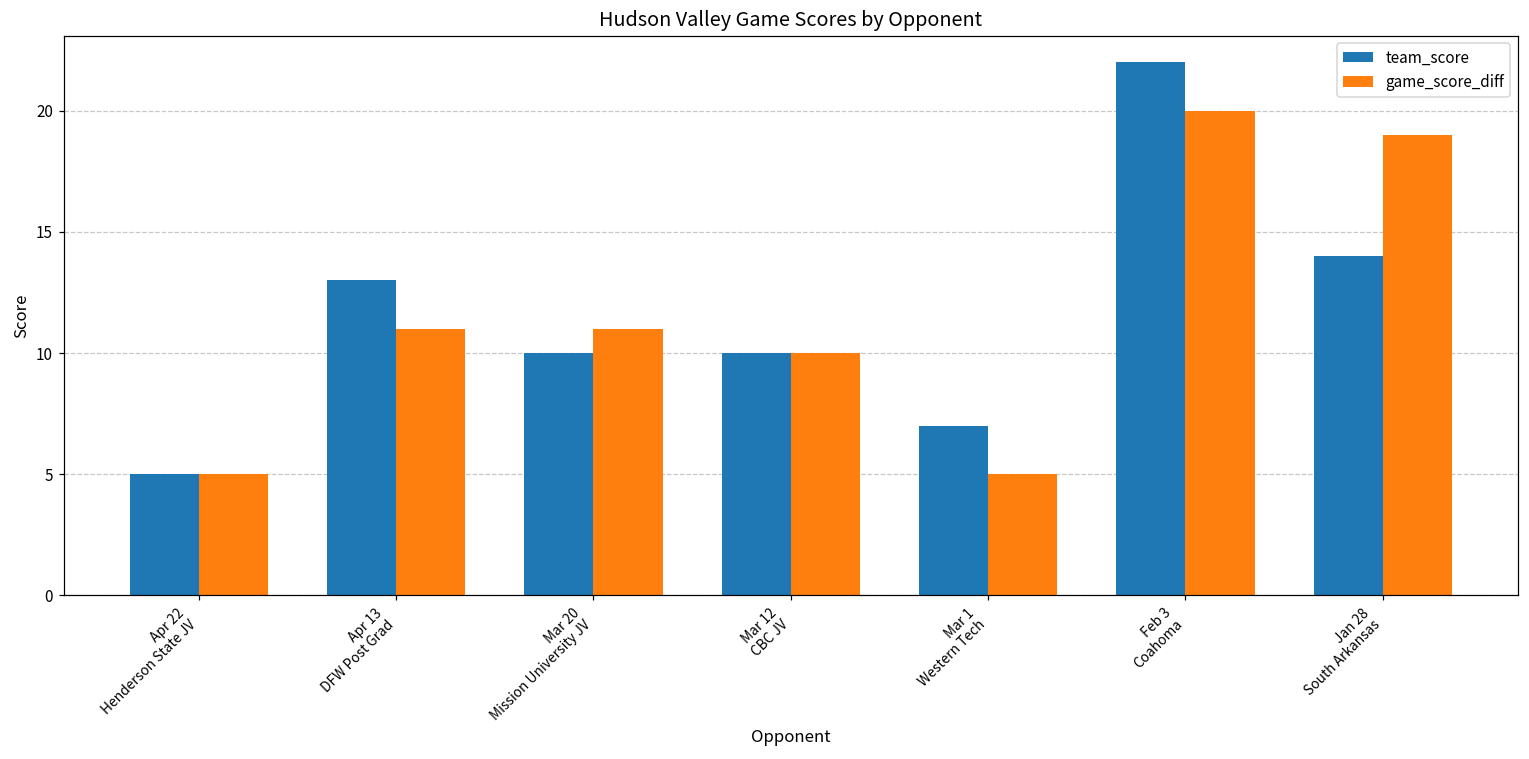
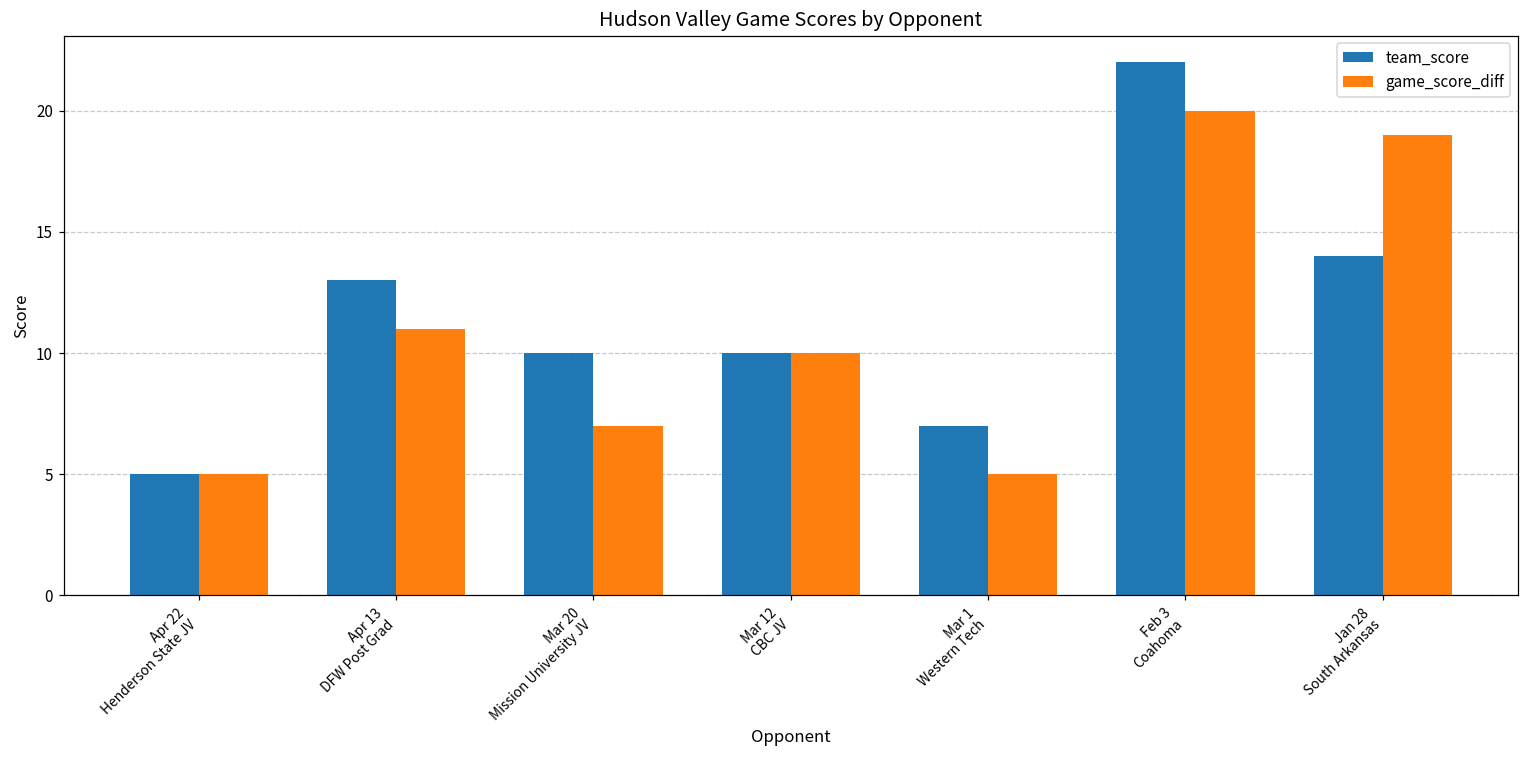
  {
    "team_score": {
      "Apr 22 Henderson State JV": 5,
      "Apr 13 DFW Post Grad": 13,
      "Mar 20 Mission University JV": 10,
      "Mar 12 CBC JV": 10,
      "Mar 1 Western Tech": 7,
      "Feb 3 Coahoma": 22,
      "Jan 28 South Arkansas": 14
    },
    "game_score_diff": {
      "Apr 22 Henderson State JV": 5,
      "Apr 13 DFW Post Grad": 11,
-     "Mar 20 Mission University JV": 11,
+     "Mar 20 Mission University JV": 7,
      "Mar 12 CBC JV": 10,
      "Mar 1 Western Tech": 5,
      "Feb 3 Coahoma": 20,
      "Jan 28 South Arkansas": 19
    }
  }
